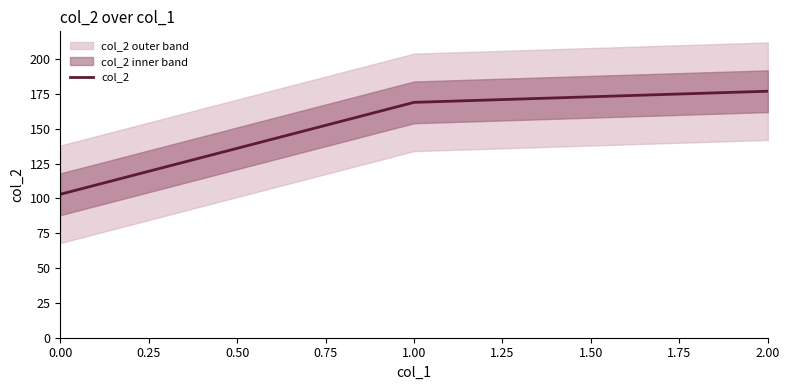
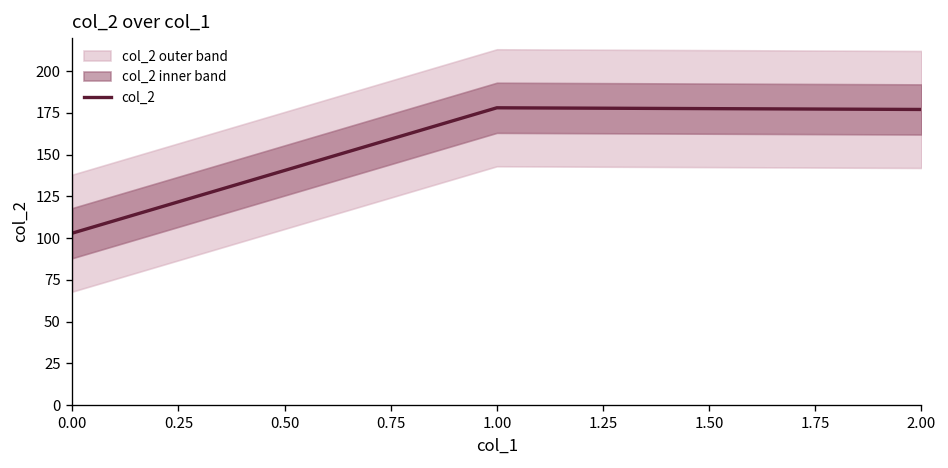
  {
    "col_2": {
      "0.00": 103,
-     "1.00": 169,
+     "1.00": 178,
      "2.00": 177
    }
  }
